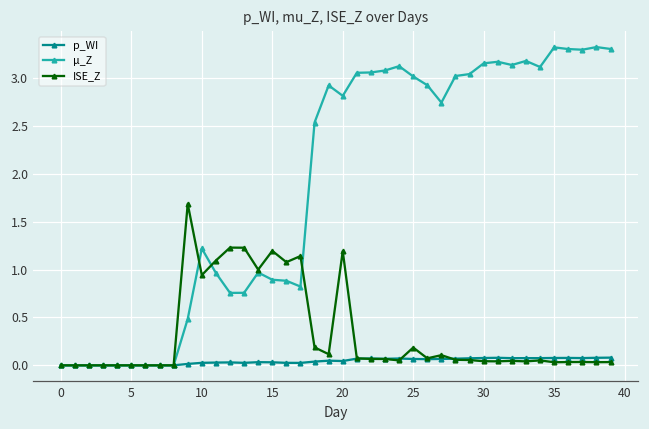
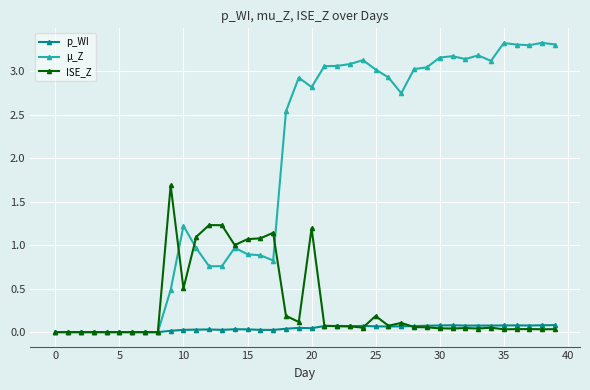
  {
    "ISE_Z": {
-     "10": 0.9,
-     "15": 1.2,
+     "10": 0.5,
+     "15": 1.1,
      "20": 1.2,
      "25": 0.2,
      "30": 0.0,
      "35": 0.0
    }
  }
